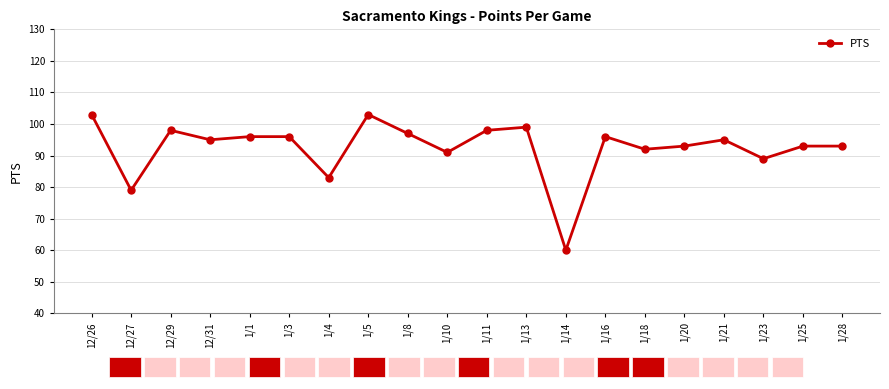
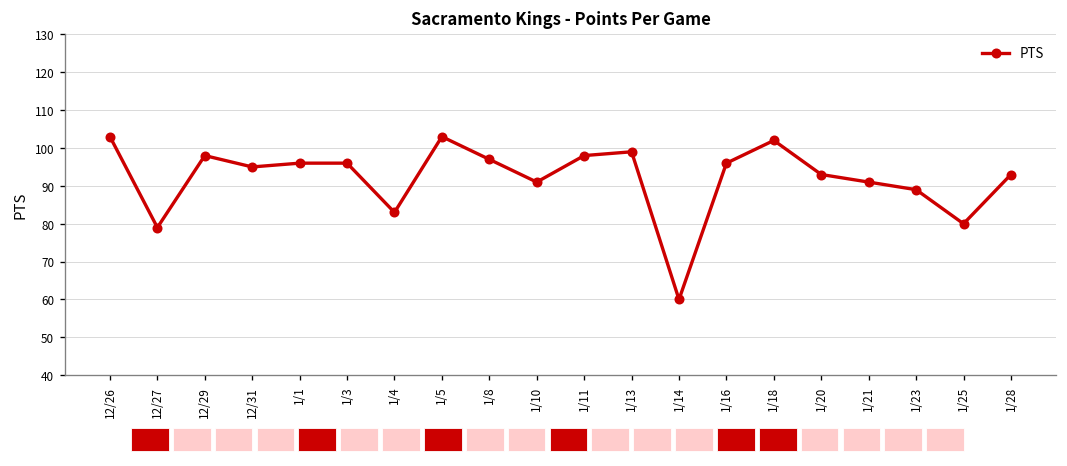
  {
    "12/26": 103,
    "12/27": 79,
    "12/29": 98,
    "12/31": 95,
    "1/1": 96,
    "1/3": 96,
    "1/4": 83,
    "1/5": 103,
    "1/8": 97,
    "1/10": 91,
    "1/11": 98,
    "1/13": 99,
    "1/14": 60,
    "1/16": 96,
-   "1/18": 92,
+   "1/18": 102,
    "1/20": 93,
-   "1/21": 95,
+   "1/21": 91,
    "1/23": 89,
-   "1/25": 93,
+   "1/25": 80,
    "1/28": 93
  }
